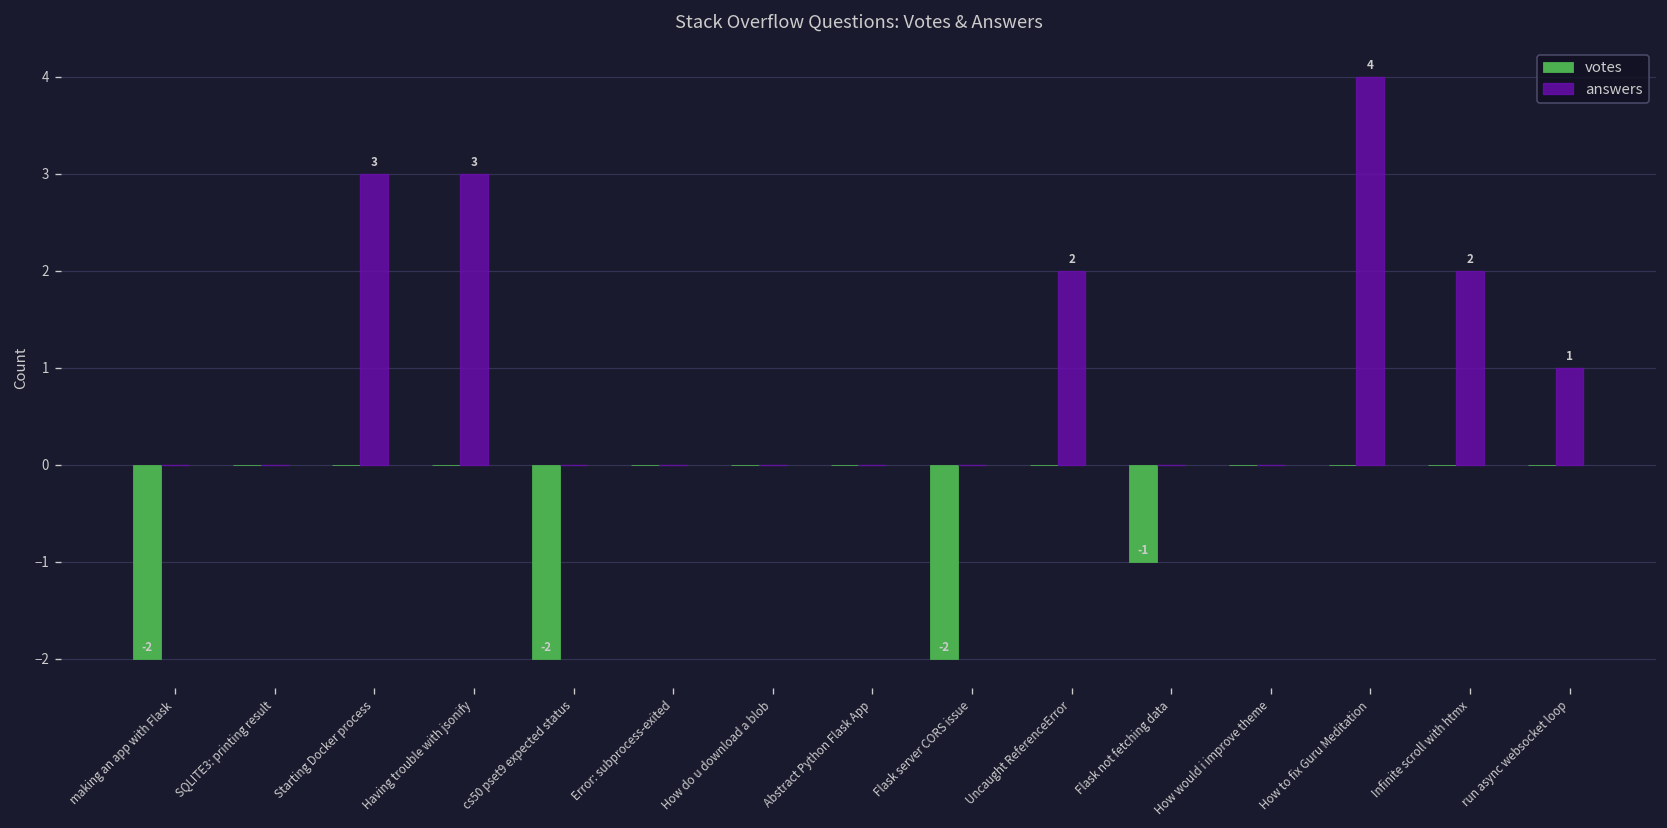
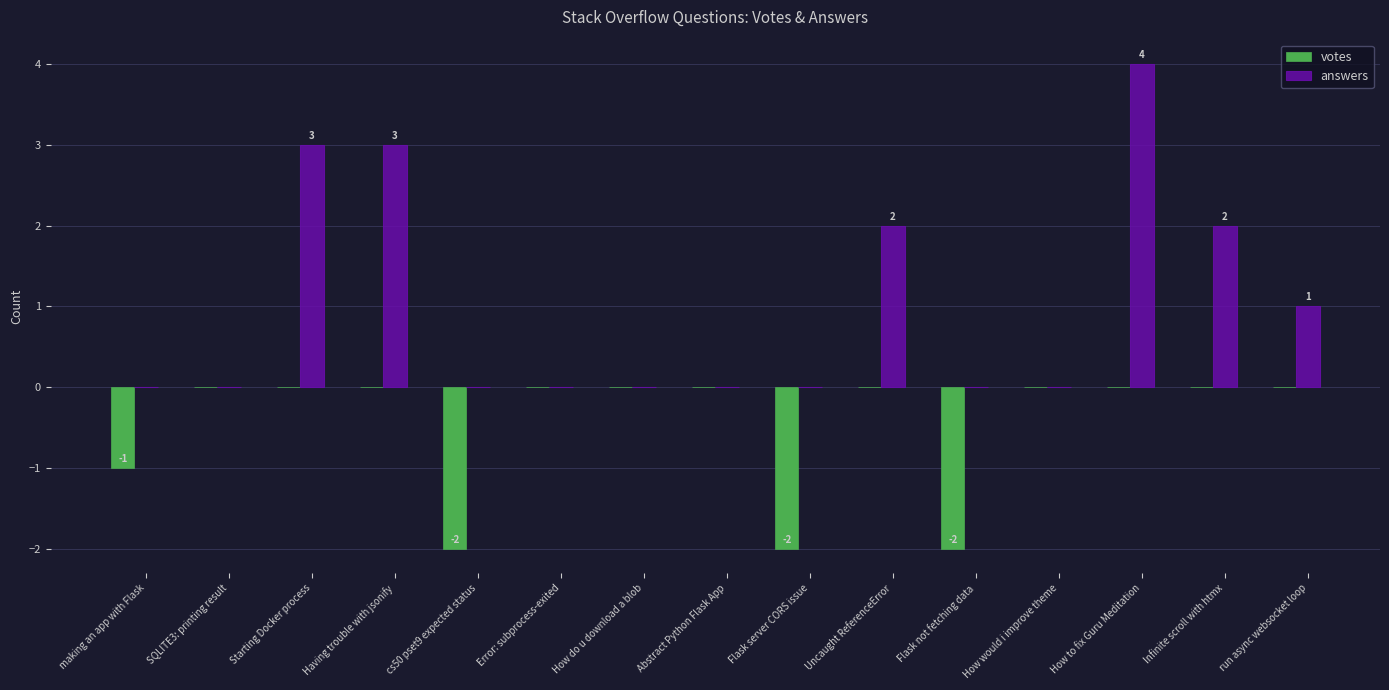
  {
    "votes": {
-     "making an app with Flask": -2,
+     "making an app with Flask": -1,
      "cs50 pset9 expected status": -2,
      "Flask server CORS issue": -2,
-     "Flask not fetching data": -1
+     "Flask not fetching data": -2
    },
    "answers": {
      "Starting Docker process": 3,
      "Having trouble with jsonify": 3,
      "Uncaught ReferenceError": 2,
      "How to fix Guru Meditation": 4,
      "Infinite scroll with htmx": 2,
      "run async websocket loop": 1
    }
  }
